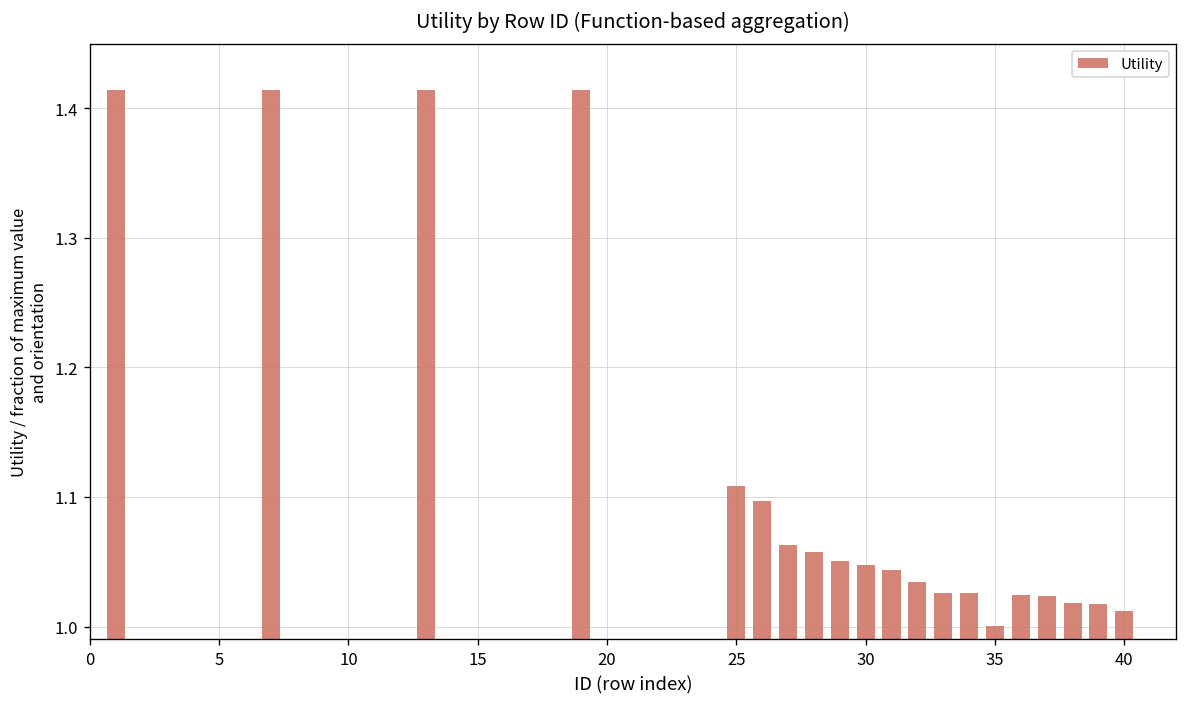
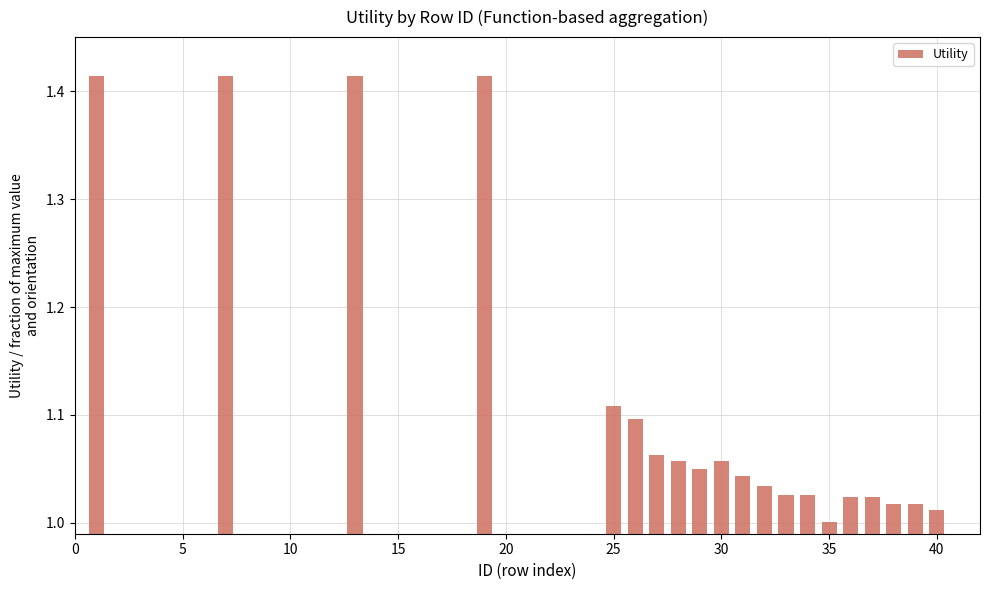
  {
    "25": 1.109,
-   "30": 1.047,
+   "30": 1.057,
    "35": 1.001,
    "40": 1.012
  }
